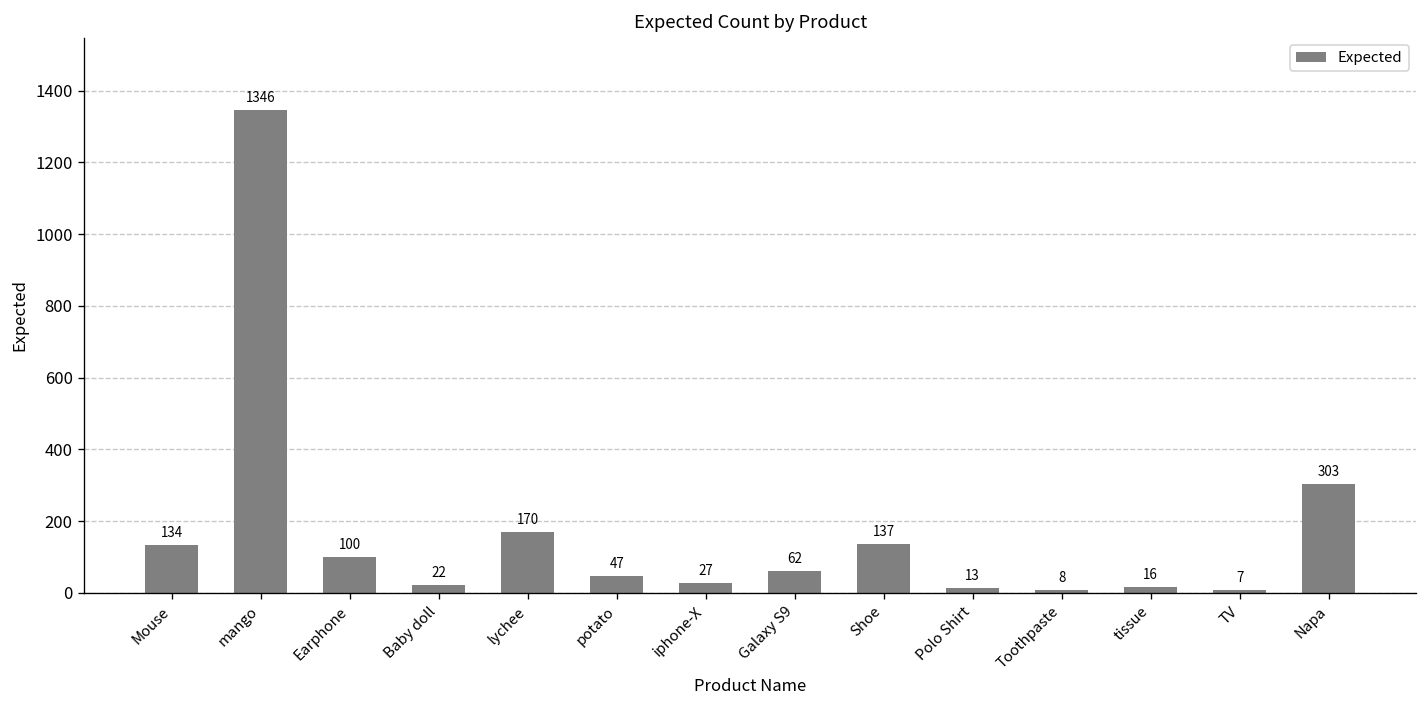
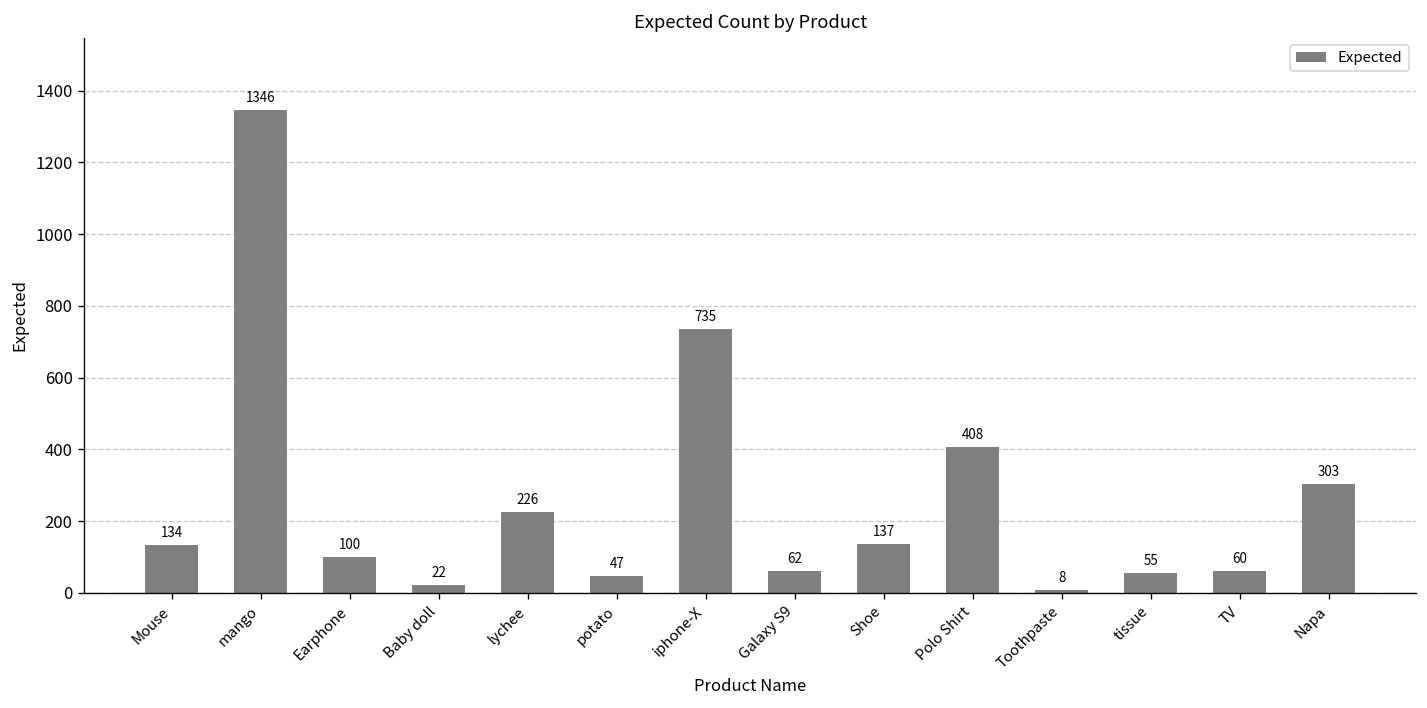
  {
    "Mouse": 134,
    "mango": 1346,
    "Earphone": 100,
    "Baby doll": 22,
-   "lychee": 170,
+   "lychee": 226,
    "potato": 47,
-   "iphone-X": 27,
+   "iphone-X": 735,
    "Galaxy S9": 62,
    "Shoe": 137,
-   "Polo Shirt": 13,
+   "Polo Shirt": 408,
    "Toothpaste": 8,
-   "tissue": 16,
-   "TV": 7,
+   "tissue": 55,
+   "TV": 60,
    "Napa": 303
  }
